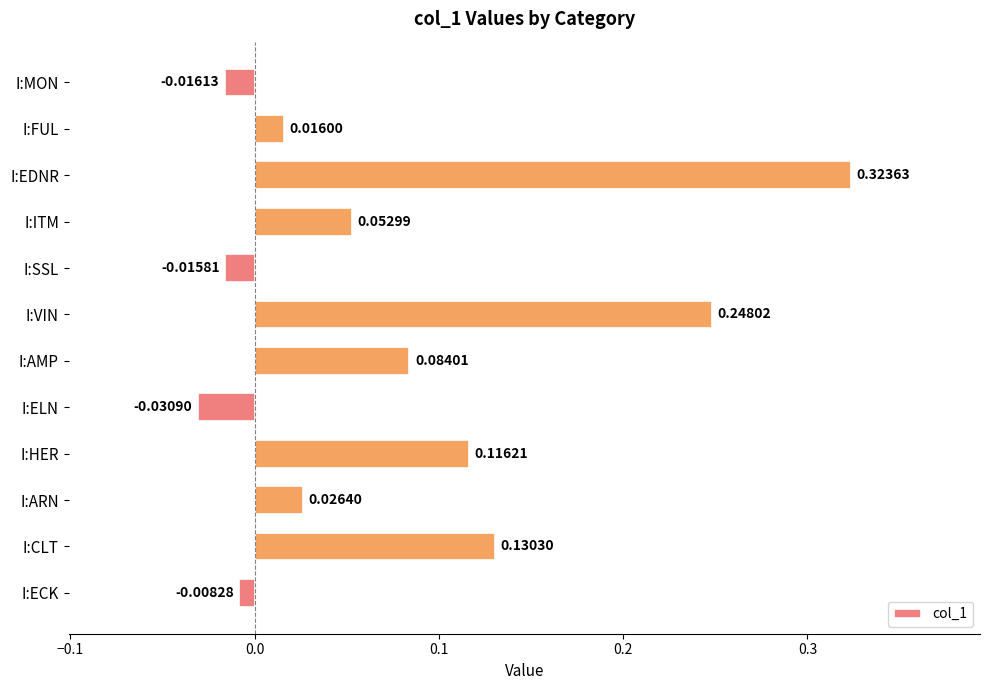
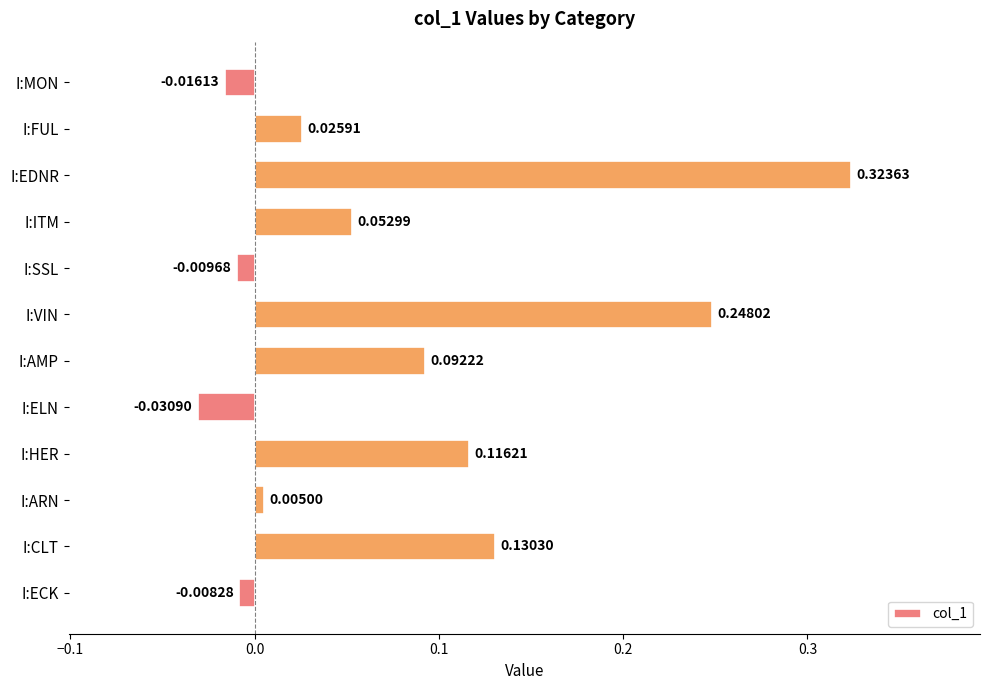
  {
    "I:MON": -0.01613,
-   "I:FUL": 0.01600,
+   "I:FUL": 0.02591,
    "I:EDNR": 0.32363,
    "I:ITM": 0.05299,
-   "I:SSL": -0.01581,
+   "I:SSL": -0.00968,
    "I:VIN": 0.24802,
-   "I:AMP": 0.08401,
+   "I:AMP": 0.09222,
    "I:ELN": -0.03090,
    "I:HER": 0.11621,
-   "I:ARN": 0.02640,
+   "I:ARN": 0.00500,
    "I:CLT": 0.13030,
    "I:ECK": -0.00828
  }
